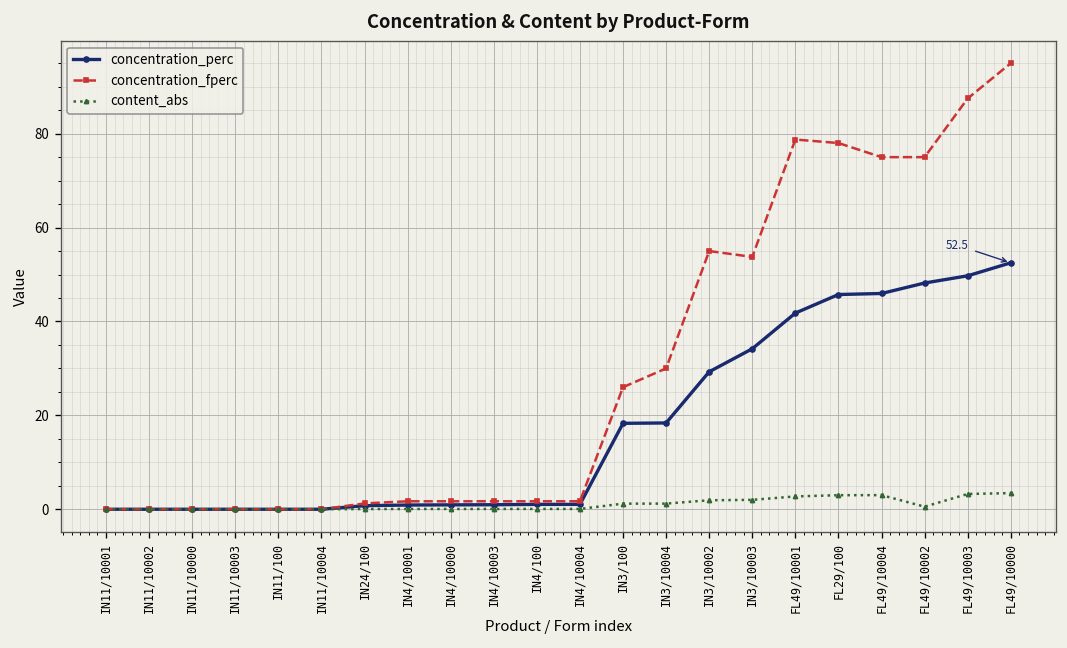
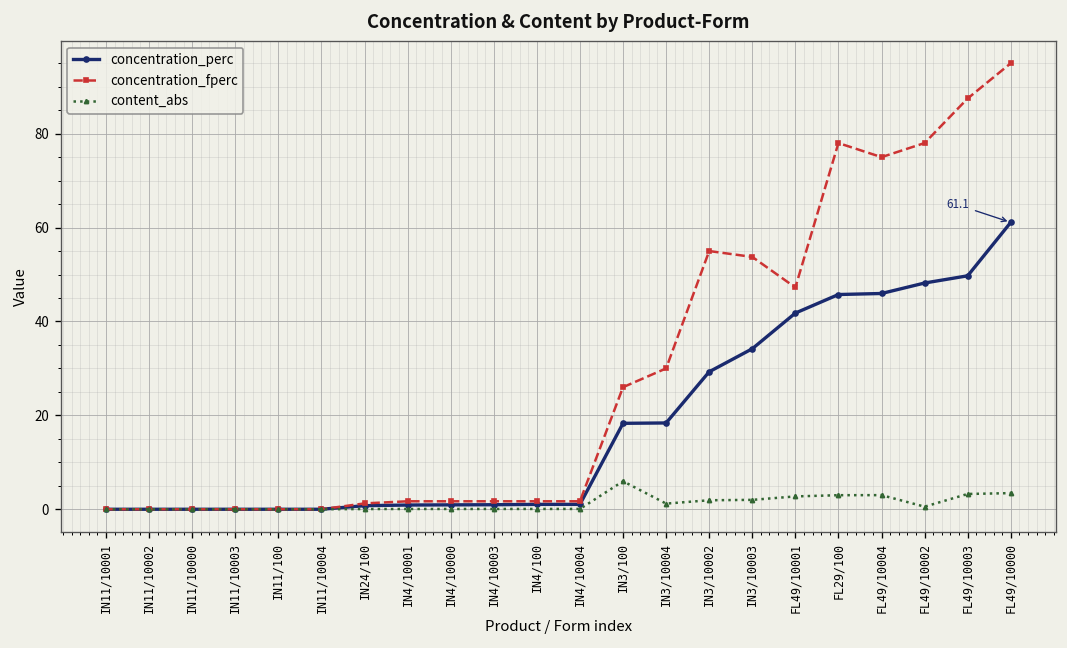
  {
    "concentration_perc": {
-     "FL49/10000": 52.5
+     "FL49/10000": 61.1
    },
    "concentration_fperc": {
      "IN4/10001": 2,
      "IN4/10000": 2,
      "IN4/10003": 2,
      "IN4/100": 2,
      "IN4/10004": 2,
      "IN3/100": 26,
      "IN3/10004": 30,
      "IN3/10002": 55,
      "IN3/10003": 54,
-     "FL49/10001": 79,
+     "FL49/10001": 47,
      "FL29/100": 78,
      "FL49/10004": 75,
-     "FL49/10002": 75,
+     "FL49/10002": 78,
      "FL49/10003": 88,
      "FL49/10000": 95
    },
    "content_abs": {
      "IN24/100": 0,
      "IN4/10001": 0,
      "IN4/10000": 0,
      "IN4/10003": 0,
      "IN4/100": 0,
      "IN4/10004": 0,
-     "IN3/100": 1,
+     "IN3/100": 6,
      "IN3/10004": 1,
      "IN3/10002": 2,
      "IN3/10003": 2,
      "FL49/10001": 3,
      "FL29/100": 3,
      "FL49/10004": 3,
      "FL49/10002": 1,
      "FL49/10003": 3,
      "FL49/10000": 3
    }
  }
